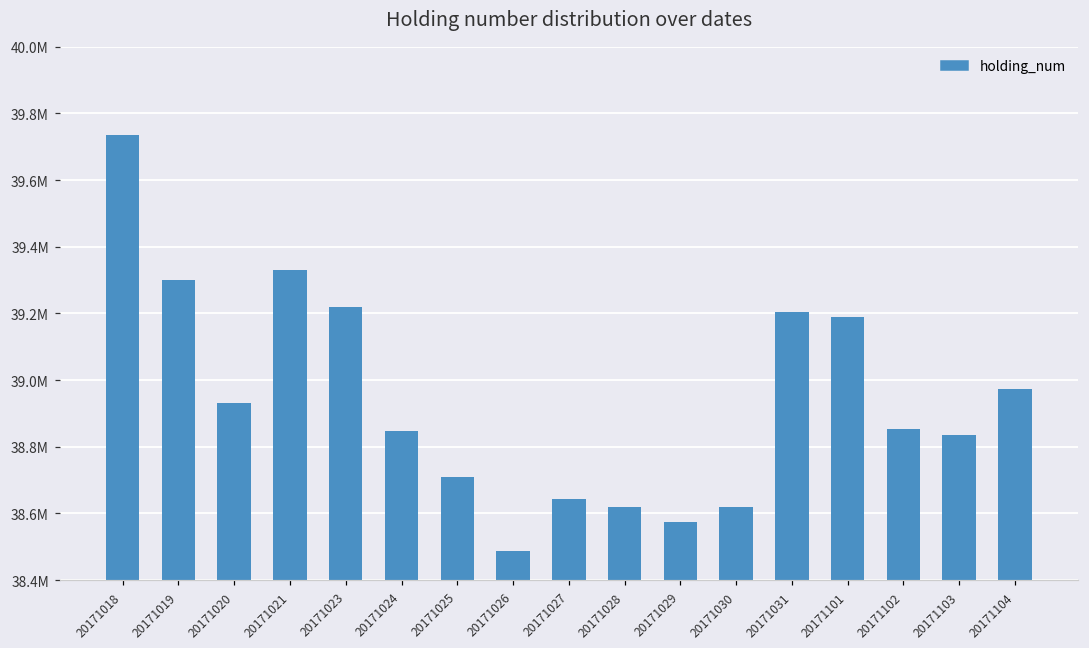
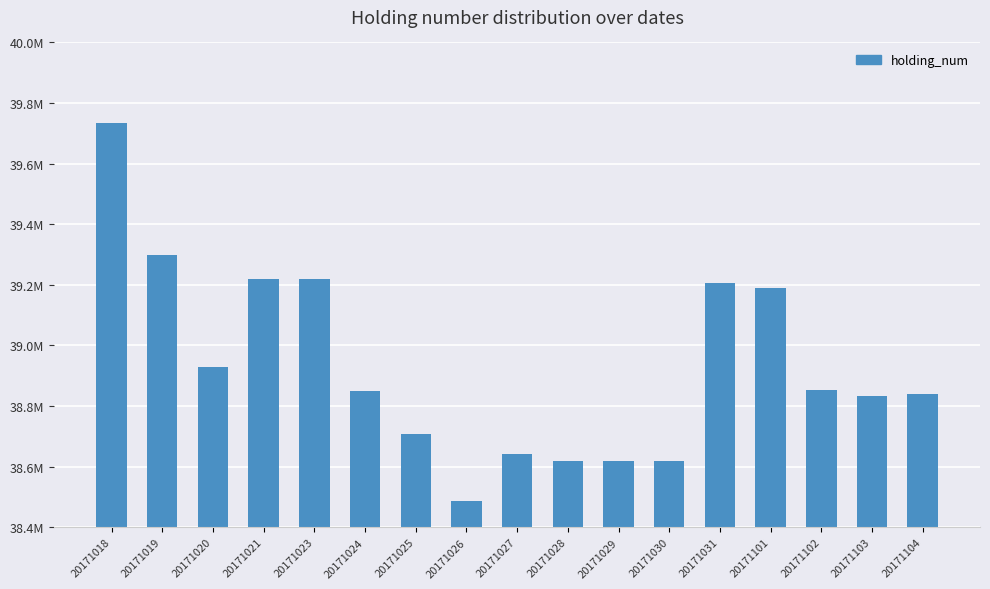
  {
    "20171018": 39740000,
    "20171019": 39300000,
    "20171020": 38930000,
-   "20171021": 39330000,
+   "20171021": 39220000,
    "20171023": 39220000,
    "20171024": 38850000,
    "20171025": 38710000,
    "20171026": 38490000,
    "20171027": 38640000,
    "20171028": 38620000,
-   "20171029": 38570000,
+   "20171029": 38620000,
    "20171030": 38620000,
    "20171031": 39210000,
    "20171101": 39190000,
    "20171102": 38850000,
    "20171103": 38830000,
-   "20171104": 38970000
+   "20171104": 38840000
  }
